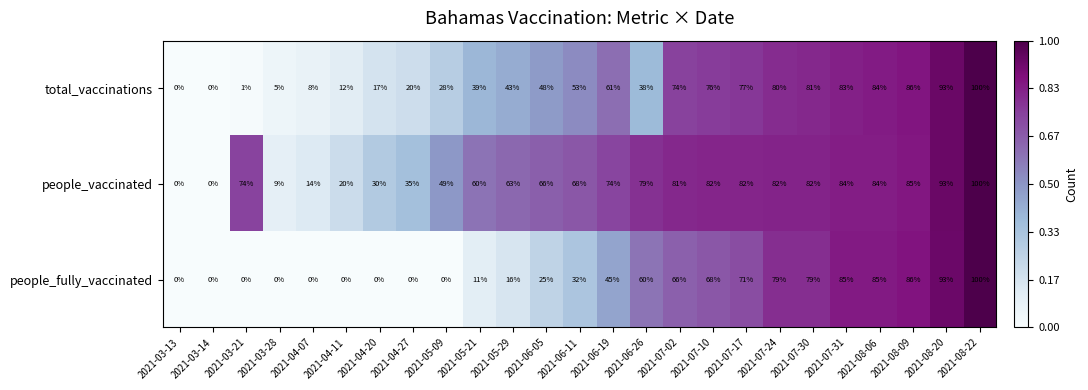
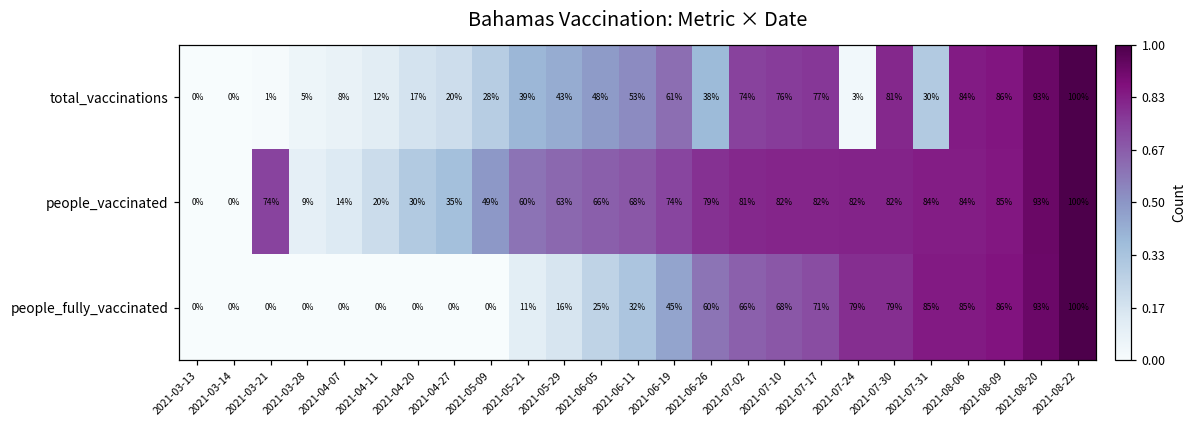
  {
    "total_vaccinations": {
      "2021-03-13": "0%",
      "2021-03-14": "0%",
      "2021-03-21": "1%",
      "2021-03-28": "5%",
      "2021-04-07": "8%",
      "2021-04-11": "12%",
      "2021-04-20": "17%",
      "2021-04-27": "20%",
      "2021-05-09": "28%",
      "2021-05-21": "39%",
      "2021-05-29": "43%",
      "2021-06-05": "48%",
      "2021-06-11": "53%",
      "2021-06-19": "61%",
      "2021-06-26": "38%",
      "2021-07-02": "74%",
      "2021-07-10": "76%",
      "2021-07-17": "77%",
-     "2021-07-24": "80%",
+     "2021-07-24": "3%",
      "2021-07-30": "81%",
-     "2021-07-31": "83%",
+     "2021-07-31": "30%",
      "2021-08-06": "84%",
      "2021-08-09": "86%",
      "2021-08-20": "93%",
      "2021-08-22": "100%"
    },
    "people_vaccinated": {
      "2021-03-13": "0%",
      "2021-03-14": "0%",
      "2021-03-21": "74%",
      "2021-03-28": "9%",
      "2021-04-07": "14%",
      "2021-04-11": "20%",
      "2021-04-20": "30%",
      "2021-04-27": "35%",
      "2021-05-09": "49%",
      "2021-05-21": "60%",
      "2021-05-29": "63%",
      "2021-06-05": "66%",
      "2021-06-11": "68%",
      "2021-06-19": "74%",
      "2021-06-26": "79%",
      "2021-07-02": "81%",
      "2021-07-10": "82%",
      "2021-07-17": "82%",
      "2021-07-24": "82%",
      "2021-07-30": "82%",
      "2021-07-31": "84%",
      "2021-08-06": "84%",
      "2021-08-09": "85%",
      "2021-08-20": "93%",
      "2021-08-22": "100%"
    },
    "people_fully_vaccinated": {
      "2021-03-13": "0%",
      "2021-03-14": "0%",
      "2021-03-21": "0%",
      "2021-03-28": "0%",
      "2021-04-07": "0%",
      "2021-04-11": "0%",
      "2021-04-20": "0%",
      "2021-04-27": "0%",
      "2021-05-09": "0%",
      "2021-05-21": "11%",
      "2021-05-29": "16%",
      "2021-06-05": "25%",
      "2021-06-11": "32%",
      "2021-06-19": "45%",
      "2021-06-26": "60%",
      "2021-07-02": "66%",
      "2021-07-10": "68%",
      "2021-07-17": "71%",
      "2021-07-24": "79%",
      "2021-07-30": "79%",
      "2021-07-31": "85%",
      "2021-08-06": "85%",
      "2021-08-09": "86%",
      "2021-08-20": "93%",
      "2021-08-22": "100%"
    }
  }
